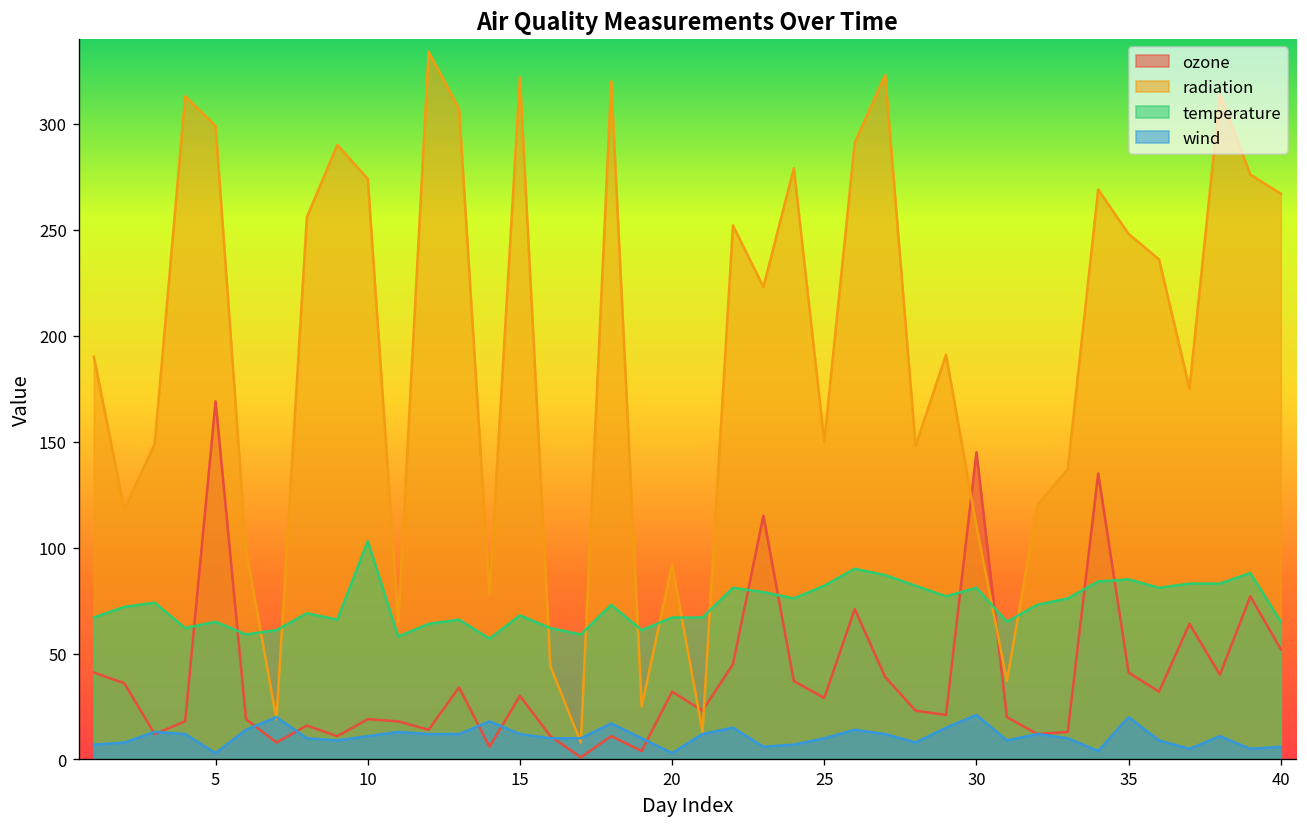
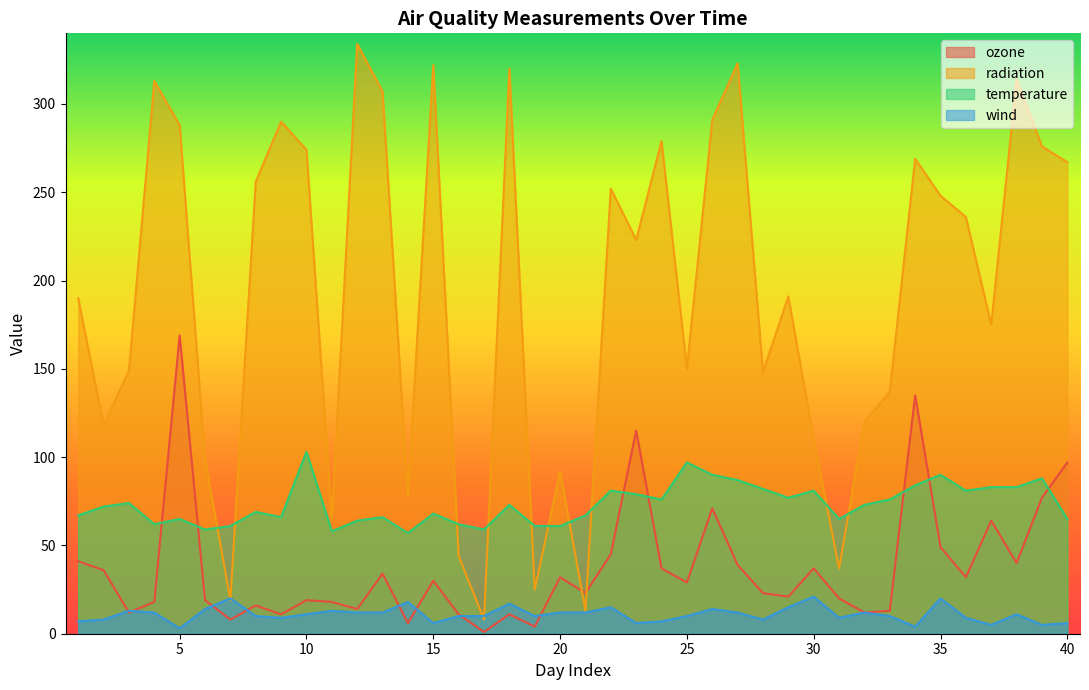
  {
    "ozone": {
      "5": 169,
      "10": 19,
      "15": 30,
      "20": 32,
      "25": 29,
-     "30": 145,
-     "35": 41,
-     "40": 52
+     "30": 37,
+     "35": 49,
+     "40": 97
    },
    "radiation": {
-     "5": 299,
+     "5": 288,
      "10": 274,
      "15": 322,
      "20": 92,
      "25": 150,
      "30": 110,
      "35": 248,
      "40": 267
    },
    "temperature": {
      "5": 65,
      "10": 103,
      "15": 68,
-     "20": 67,
-     "25": 82,
+     "20": 61,
+     "25": 97,
      "30": 81,
-     "35": 85,
+     "35": 90,
      "40": 65
    },
    "wind": {
      "5": 3,
      "10": 11,
-     "15": 12,
-     "20": 3,
+     "15": 6,
+     "20": 12,
      "25": 10,
      "30": 21,
      "35": 20,
      "40": 6
    }
  }
